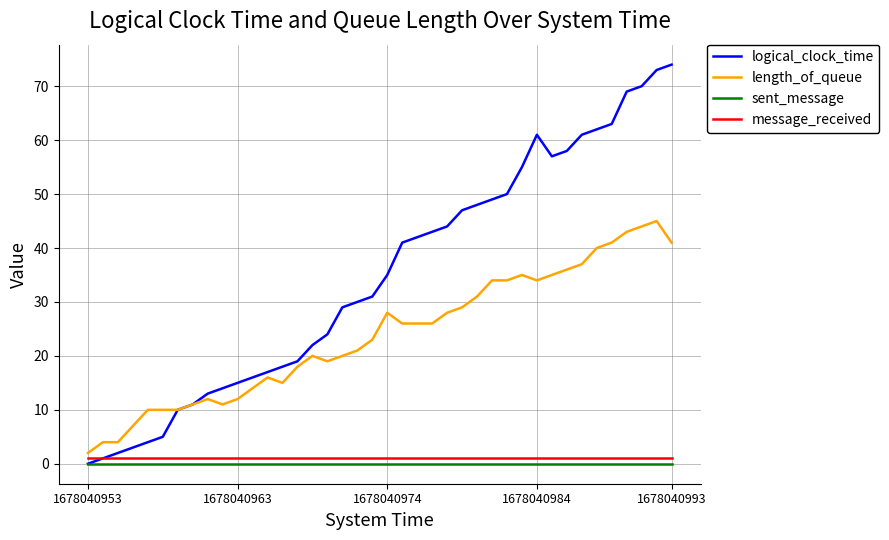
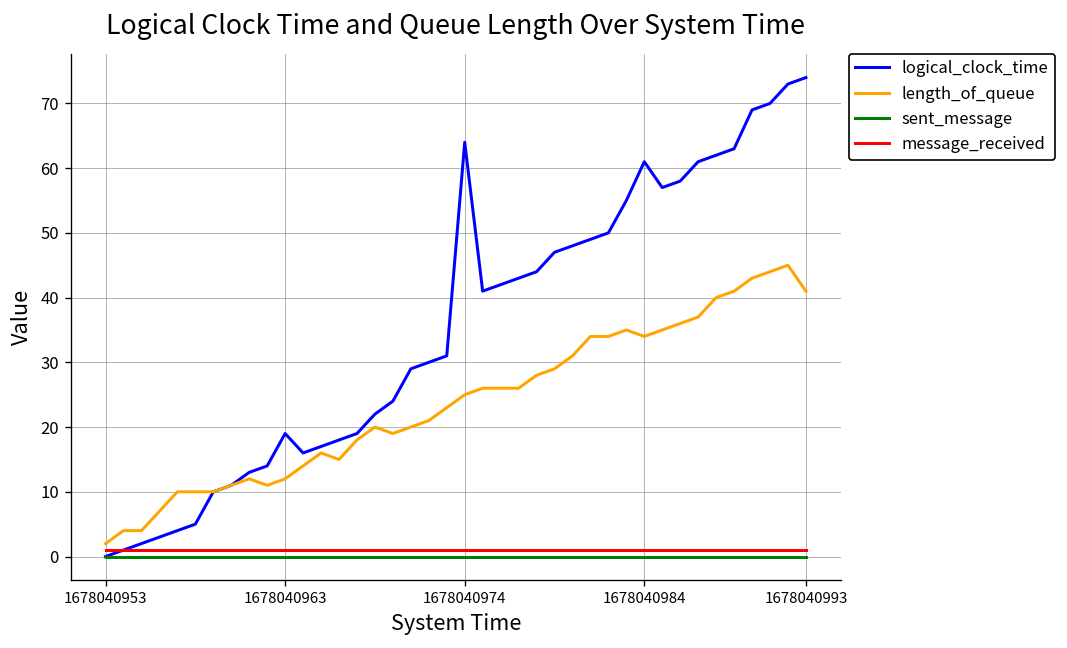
  {
    "logical_clock_time": {
-     "1678040963": 15,
-     "1678040974": 35,
+     "1678040963": 19,
+     "1678040974": 64,
      "1678040984": 61,
      "1678040993": 74
    },
    "length_of_queue": {
      "1678040953": 2,
      "1678040963": 12,
-     "1678040974": 28,
+     "1678040974": 25,
      "1678040984": 34,
      "1678040993": 41
    },
    "sent_message": {
      "1678040963": 0,
      "1678040974": 0,
      "1678040984": 0,
      "1678040993": 0
    },
    "message_received": {
      "1678040953": 1,
      "1678040963": 1,
      "1678040974": 1,
      "1678040984": 1,
      "1678040993": 1
    }
  }
